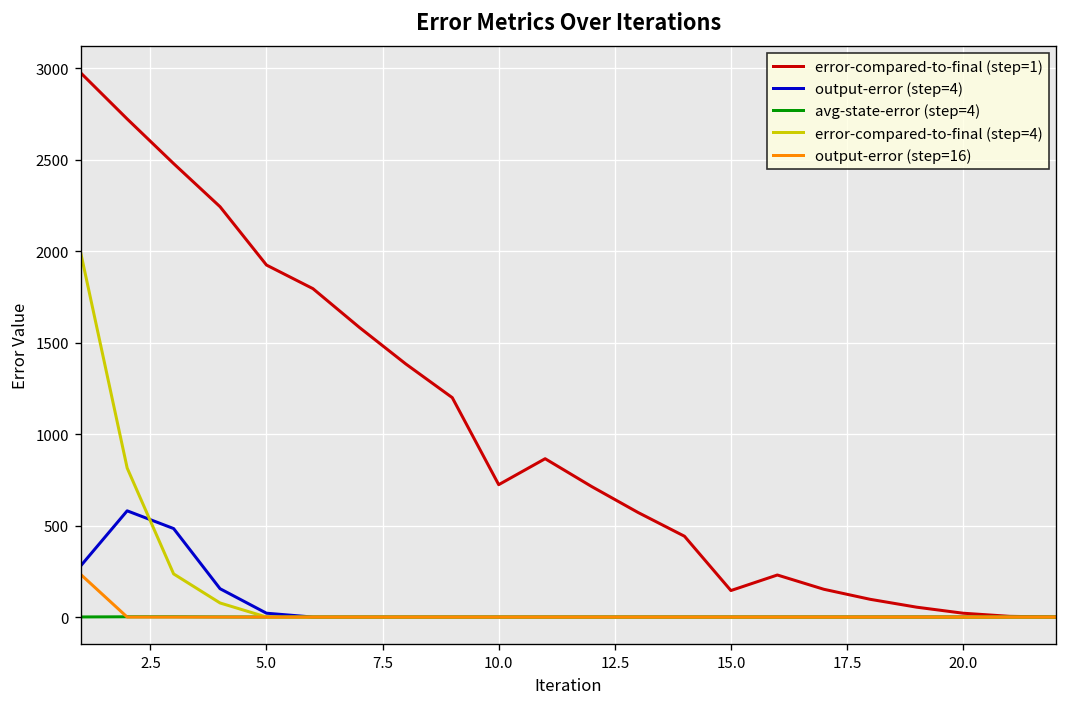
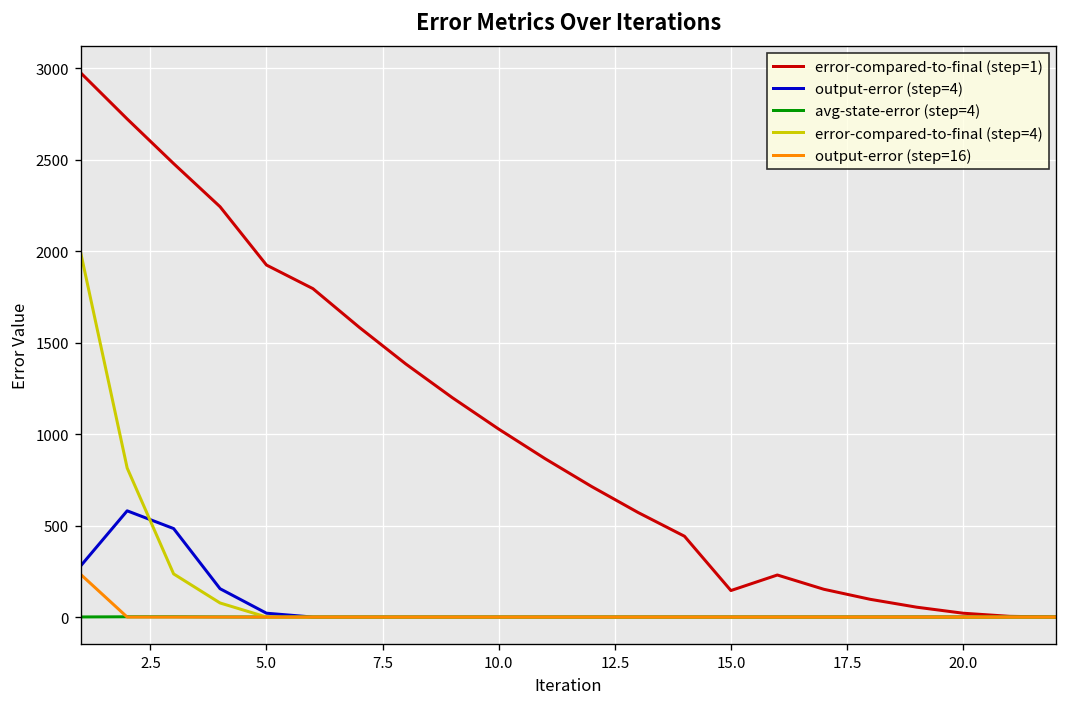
  {
    "error-compared-to-final (step=1)": {
      "5.0": 1930,
-     "10.0": 720,
+     "10.0": 1030,
      "15.0": 150,
      "20.0": 20
    },
    "output-error (step=4)": {
      "5.0": 20
    }
  }
